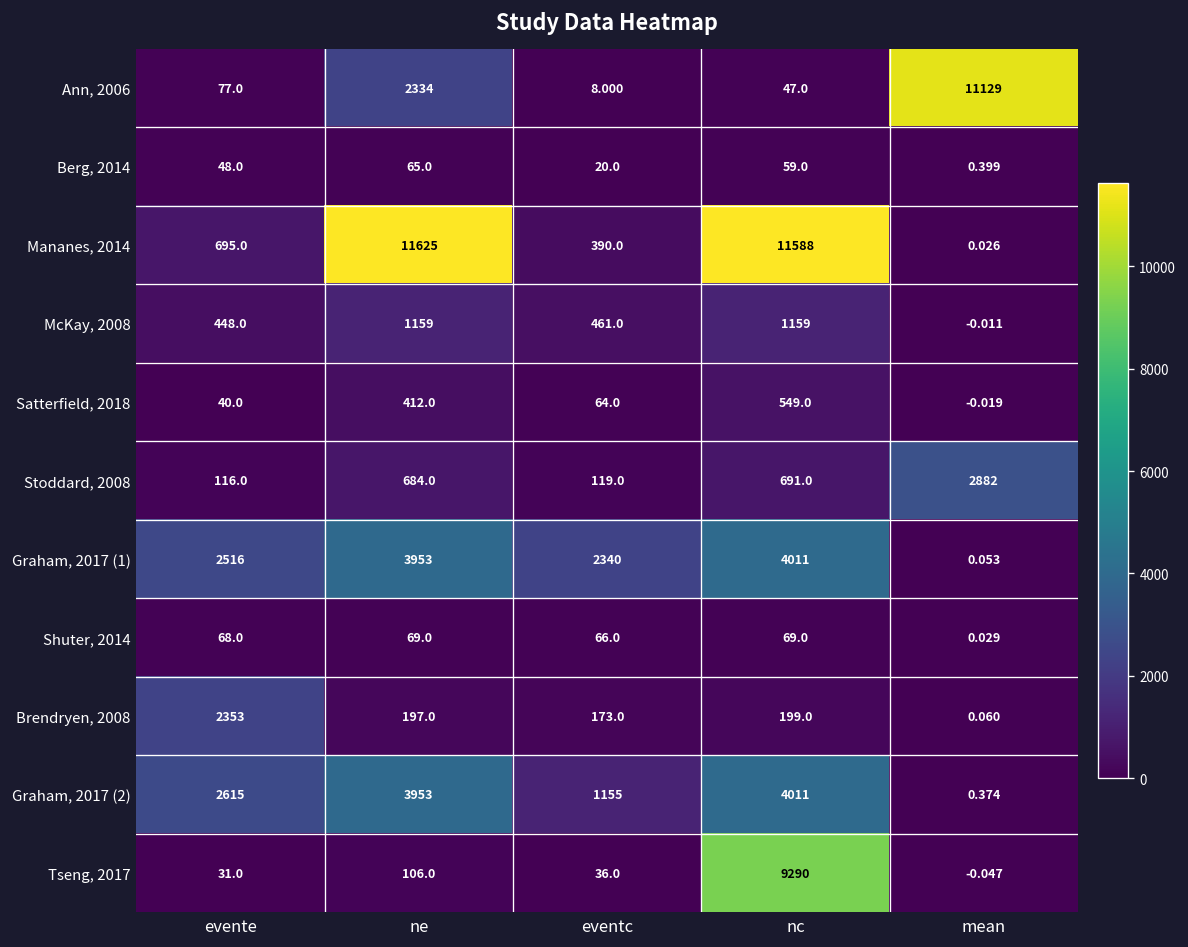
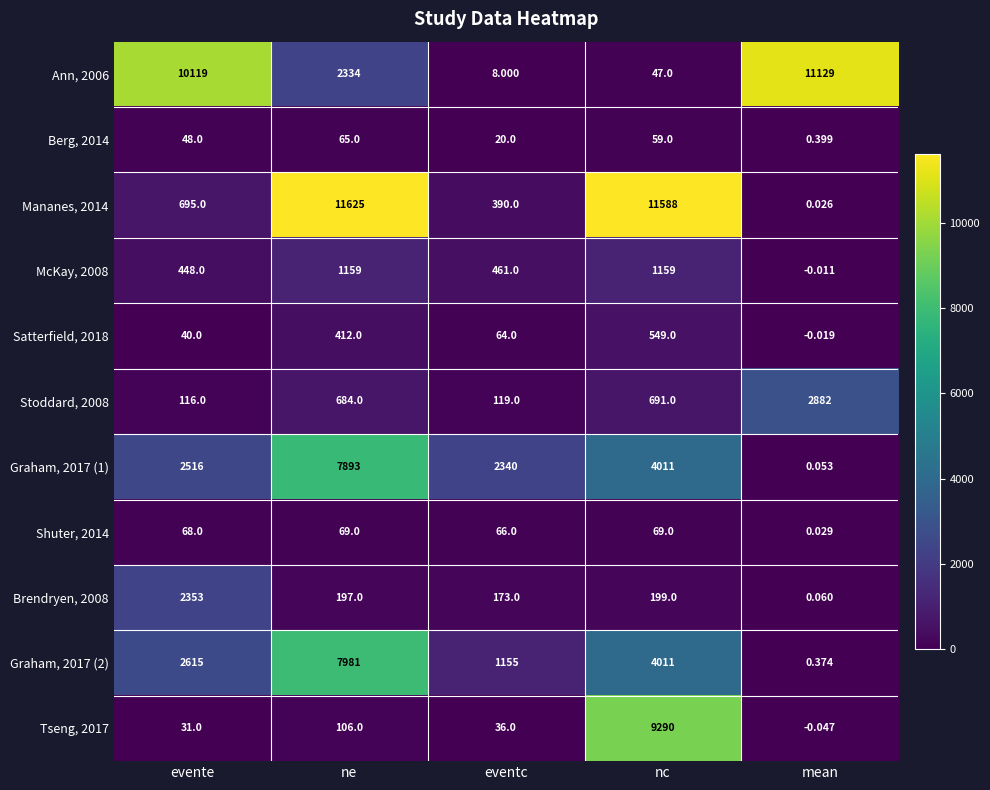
  {
    "Ann, 2006": {
-     "evente": 77.0,
+     "evente": 10119,
      "ne": 2334,
      "eventc": 8.000,
      "nc": 47.0,
      "mean": 11129
    },
    "Berg, 2014": {
      "evente": 48.0,
      "ne": 65.0,
      "eventc": 20.0,
      "nc": 59.0,
      "mean": 0.399
    },
    "Mananes, 2014": {
      "evente": 695.0,
      "ne": 11625,
      "eventc": 390.0,
      "nc": 11588,
      "mean": 0.026
    },
    "McKay, 2008": {
      "evente": 448.0,
      "ne": 1159,
      "eventc": 461.0,
      "nc": 1159,
      "mean": -0.011
    },
    "Satterfield, 2018": {
      "evente": 40.0,
      "ne": 412.0,
      "eventc": 64.0,
      "nc": 549.0,
      "mean": -0.019
    },
    "Stoddard, 2008": {
      "evente": 116.0,
      "ne": 684.0,
      "eventc": 119.0,
      "nc": 691.0,
      "mean": 2882
    },
    "Graham, 2017 (1)": {
      "evente": 2516,
-     "ne": 3953,
+     "ne": 7893,
      "eventc": 2340,
      "nc": 4011,
      "mean": 0.053
    },
    "Shuter, 2014": {
      "evente": 68.0,
      "ne": 69.0,
      "eventc": 66.0,
      "nc": 69.0,
      "mean": 0.029
    },
    "Brendryen, 2008": {
      "evente": 2353,
      "ne": 197.0,
      "eventc": 173.0,
      "nc": 199.0,
      "mean": 0.060
    },
    "Graham, 2017 (2)": {
      "evente": 2615,
-     "ne": 3953,
+     "ne": 7981,
      "eventc": 1155,
      "nc": 4011,
      "mean": 0.374
    },
    "Tseng, 2017": {
      "evente": 31.0,
      "ne": 106.0,
      "eventc": 36.0,
      "nc": 9290,
      "mean": -0.047
    }
  }
